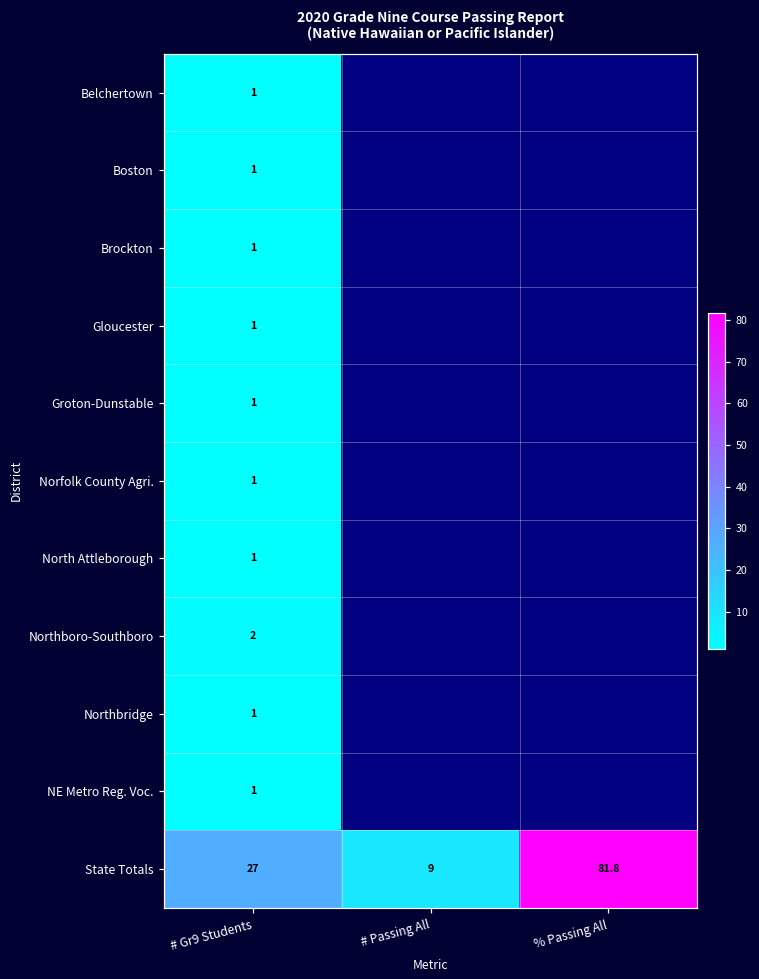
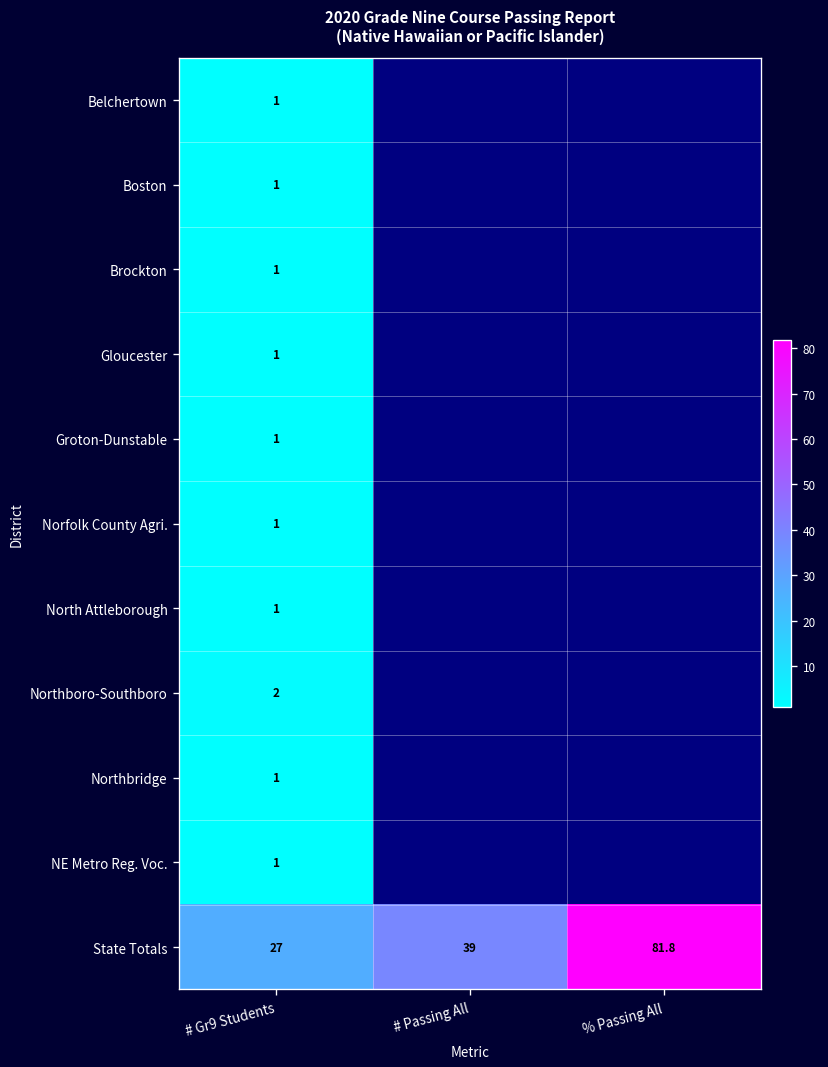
  {
    "Belchertown": {
      "# Gr9 Students": 1
    },
    "Boston": {
      "# Gr9 Students": 1
    },
    "Brockton": {
      "# Gr9 Students": 1
    },
    "Gloucester": {
      "# Gr9 Students": 1
    },
    "Groton-Dunstable": {
      "# Gr9 Students": 1
    },
    "Norfolk County Agri.": {
      "# Gr9 Students": 1
    },
    "North Attleborough": {
      "# Gr9 Students": 1
    },
    "Northboro-Southboro": {
      "# Gr9 Students": 2
    },
    "Northbridge": {
      "# Gr9 Students": 1
    },
    "NE Metro Reg. Voc.": {
      "# Gr9 Students": 1
    },
    "State Totals": {
      "# Gr9 Students": 27,
-     "# Passing All": 9,
+     "# Passing All": 39,
      "% Passing All": 81.8
    }
  }
